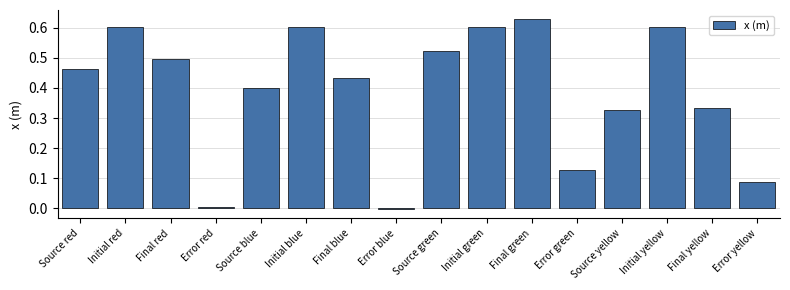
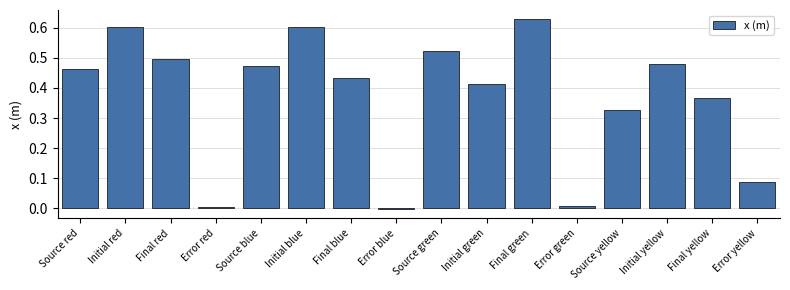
  {
    "Source red": 0.46,
    "Initial red": 0.60,
    "Final red": 0.50,
-   "Source blue": 0.40,
+   "Source blue": 0.47,
    "Initial blue": 0.60,
    "Final blue": 0.43,
    "Source green": 0.52,
-   "Initial green": 0.60,
+   "Initial green": 0.41,
    "Final green": 0.63,
-   "Error green": 0.13,
+   "Error green": 0.01,
    "Source yellow": 0.33,
-   "Initial yellow": 0.60,
-   "Final yellow": 0.34,
+   "Initial yellow": 0.48,
+   "Final yellow": 0.37,
    "Error yellow": 0.09
  }
